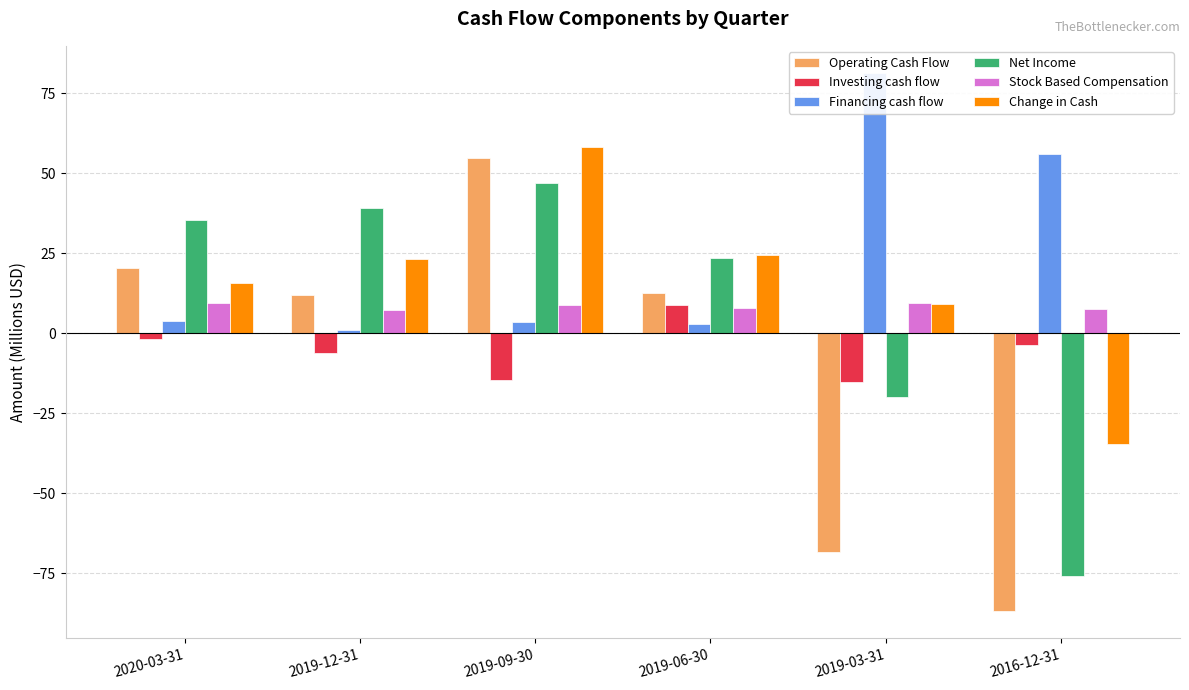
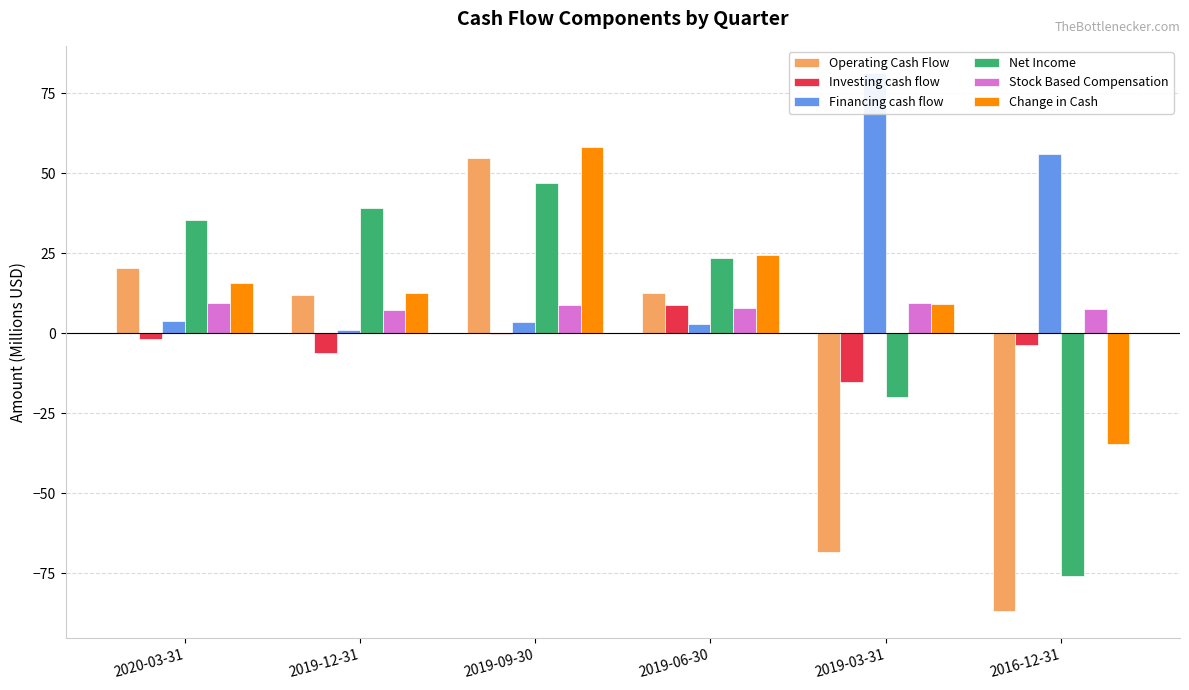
  {
    "Operating Cash Flow": {
      "2020-03-31": 21,
      "2019-12-31": 12,
      "2019-09-30": 55,
      "2019-06-30": 13,
      "2019-03-31": -68,
      "2016-12-31": -87
    },
    "Investing cash flow": {
      "2020-03-31": -2,
      "2019-12-31": -6,
-     "2019-09-30": -15,
+     "2019-09-30": 0,
      "2019-06-30": 9,
      "2019-03-31": -15,
      "2016-12-31": -4
    },
    "Financing cash flow": {
      "2020-03-31": 4,
      "2019-12-31": 1,
      "2019-09-30": 4,
      "2019-06-30": 3,
      "2016-12-31": 56
    },
    "Net Income": {
      "2020-03-31": 36,
      "2019-12-31": 39,
      "2019-09-30": 47,
      "2019-06-30": 24,
      "2019-03-31": -20,
      "2016-12-31": -76
    },
    "Stock Based Compensation": {
      "2020-03-31": 10,
      "2019-12-31": 7,
      "2019-09-30": 9,
      "2019-06-30": 8,
      "2019-03-31": 9,
      "2016-12-31": 8
    },
    "Change in Cash": {
      "2020-03-31": 16,
-     "2019-12-31": 23,
+     "2019-12-31": 13,
      "2019-09-30": 58,
      "2019-06-30": 24,
      "2019-03-31": 9,
      "2016-12-31": -35
    }
  }
